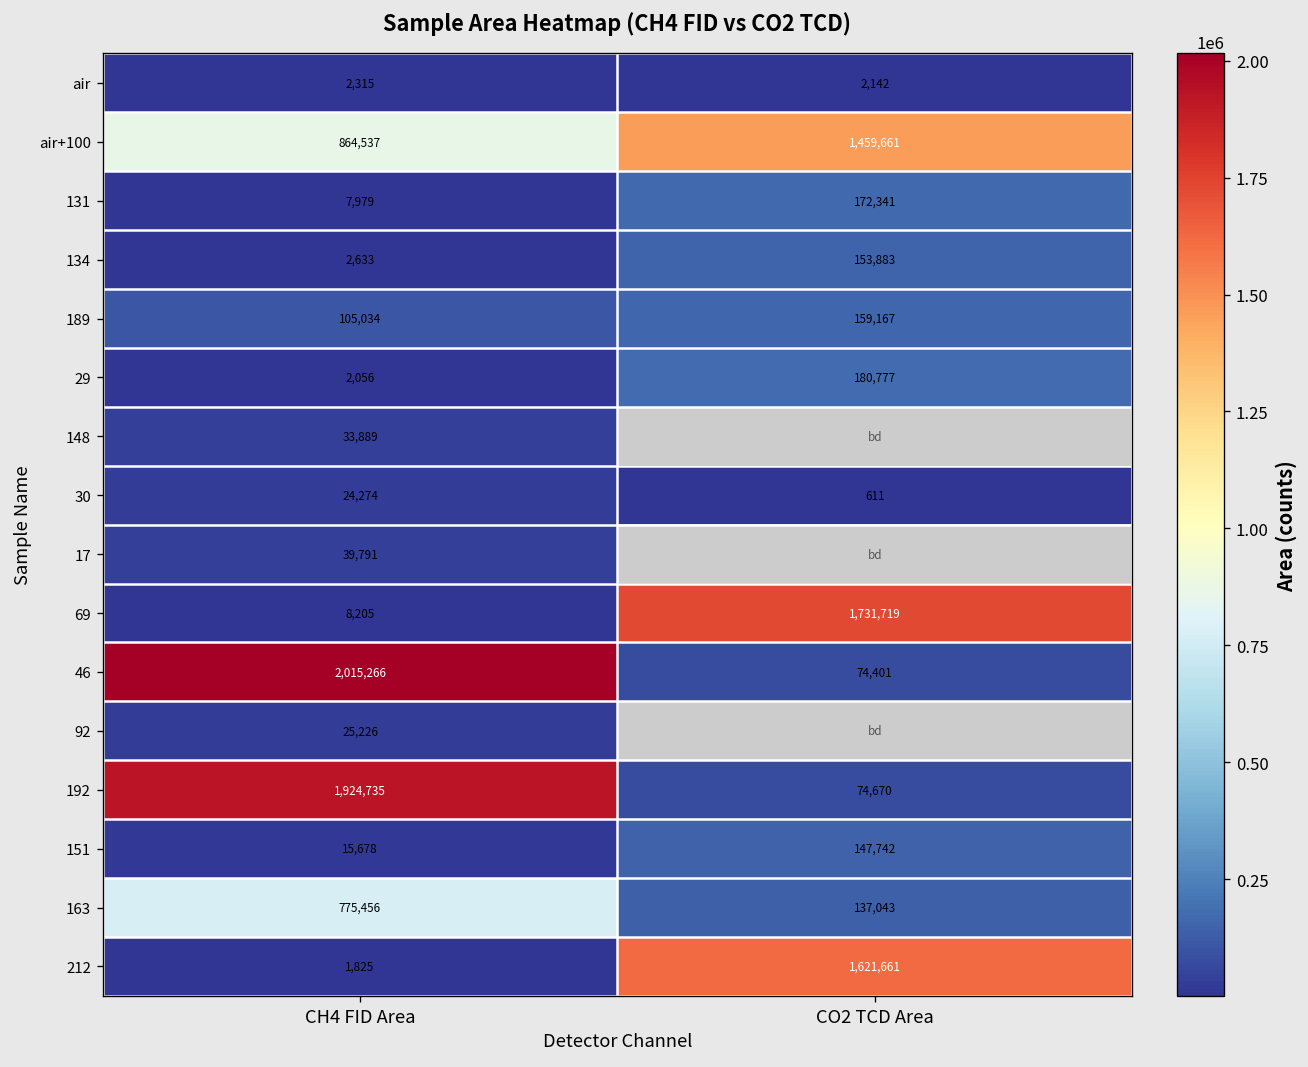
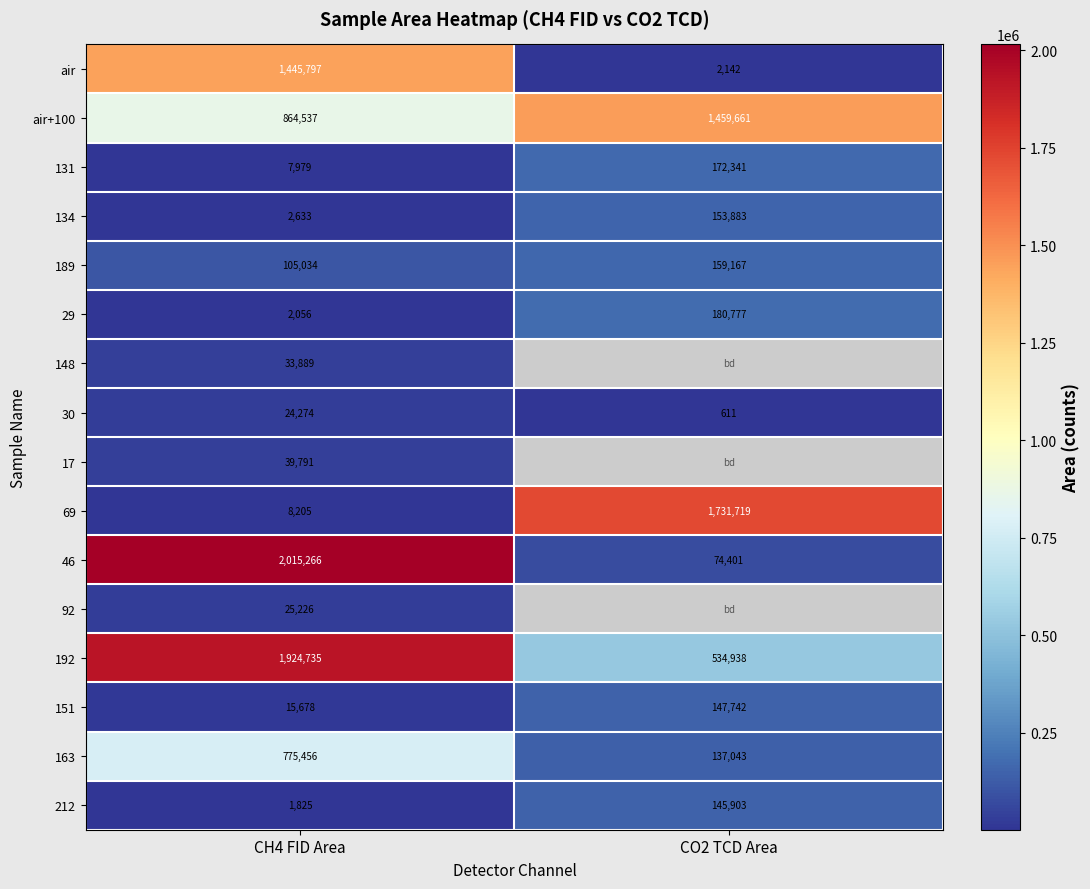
  {
    "air": {
-     "CH4 FID Area": "2,315",
+     "CH4 FID Area": "1,445,797",
      "CO2 TCD Area": "2,142"
    },
    "air+100": {
      "CH4 FID Area": "864,537",
      "CO2 TCD Area": "1,459,661"
    },
    "131": {
      "CH4 FID Area": "7,979",
      "CO2 TCD Area": "172,341"
    },
    "134": {
      "CH4 FID Area": "2,633",
      "CO2 TCD Area": "153,883"
    },
    "189": {
      "CH4 FID Area": "105,034",
      "CO2 TCD Area": "159,167"
    },
    "29": {
      "CH4 FID Area": "2,056",
      "CO2 TCD Area": "180,777"
    },
    "148": {
      "CH4 FID Area": "33,889"
    },
    "30": {
      "CH4 FID Area": "24,274",
      "CO2 TCD Area": "611"
    },
    "17": {
      "CH4 FID Area": "39,791"
    },
    "69": {
      "CH4 FID Area": "8,205",
      "CO2 TCD Area": "1,731,719"
    },
    "46": {
      "CH4 FID Area": "2,015,266",
      "CO2 TCD Area": "74,401"
    },
    "92": {
      "CH4 FID Area": "25,226"
    },
    "192": {
      "CH4 FID Area": "1,924,735",
-     "CO2 TCD Area": "74,670"
+     "CO2 TCD Area": "534,938"
    },
    "151": {
      "CH4 FID Area": "15,678",
      "CO2 TCD Area": "147,742"
    },
    "163": {
      "CH4 FID Area": "775,456",
      "CO2 TCD Area": "137,043"
    },
    "212": {
      "CH4 FID Area": "1,825",
-     "CO2 TCD Area": "1,621,661"
+     "CO2 TCD Area": "145,903"
    }
  }
